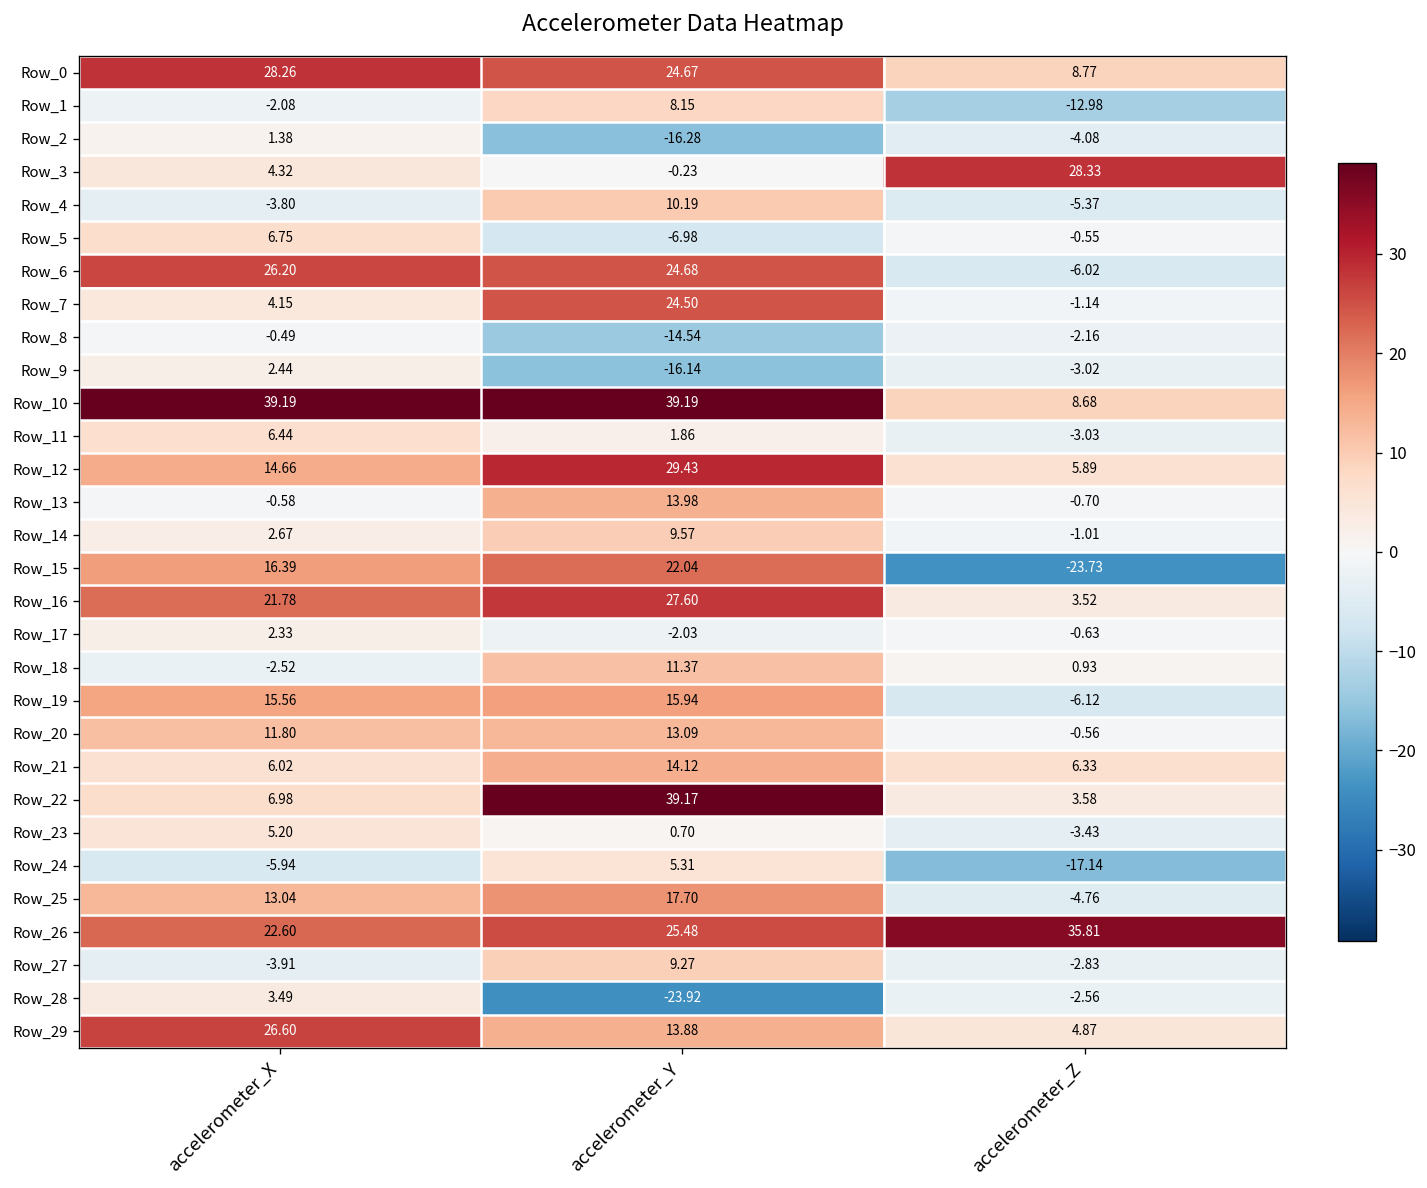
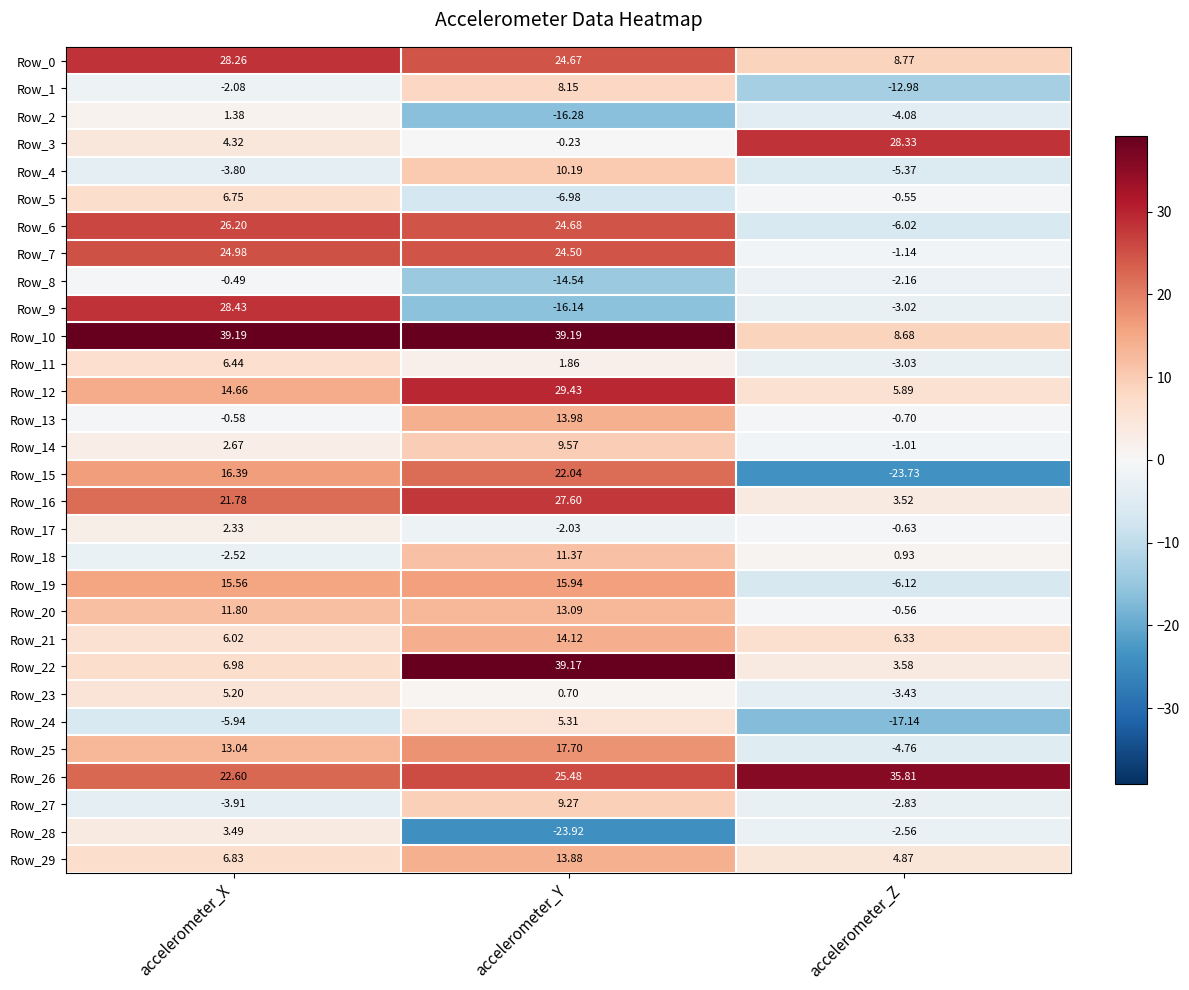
  {
    "Row_0": {
      "accelerometer_X": 28.26,
      "accelerometer_Y": 24.67,
      "accelerometer_Z": 8.77
    },
    "Row_1": {
      "accelerometer_X": -2.08,
      "accelerometer_Y": 8.15,
      "accelerometer_Z": -12.98
    },
    "Row_2": {
      "accelerometer_X": 1.38,
      "accelerometer_Y": -16.28,
      "accelerometer_Z": -4.08
    },
    "Row_3": {
      "accelerometer_X": 4.32,
      "accelerometer_Y": -0.23,
      "accelerometer_Z": 28.33
    },
    "Row_4": {
      "accelerometer_X": -3.80,
      "accelerometer_Y": 10.19,
      "accelerometer_Z": -5.37
    },
    "Row_5": {
      "accelerometer_X": 6.75,
      "accelerometer_Y": -6.98,
      "accelerometer_Z": -0.55
    },
    "Row_6": {
      "accelerometer_X": 26.20,
      "accelerometer_Y": 24.68,
      "accelerometer_Z": -6.02
    },
    "Row_7": {
-     "accelerometer_X": 4.15,
+     "accelerometer_X": 24.98,
      "accelerometer_Y": 24.50,
      "accelerometer_Z": -1.14
    },
    "Row_8": {
      "accelerometer_X": -0.49,
      "accelerometer_Y": -14.54,
      "accelerometer_Z": -2.16
    },
    "Row_9": {
-     "accelerometer_X": 2.44,
+     "accelerometer_X": 28.43,
      "accelerometer_Y": -16.14,
      "accelerometer_Z": -3.02
    },
    "Row_10": {
      "accelerometer_X": 39.19,
      "accelerometer_Y": 39.19,
      "accelerometer_Z": 8.68
    },
    "Row_11": {
      "accelerometer_X": 6.44,
      "accelerometer_Y": 1.86,
      "accelerometer_Z": -3.03
    },
    "Row_12": {
      "accelerometer_X": 14.66,
      "accelerometer_Y": 29.43,
      "accelerometer_Z": 5.89
    },
    "Row_13": {
      "accelerometer_X": -0.58,
      "accelerometer_Y": 13.98,
      "accelerometer_Z": -0.70
    },
    "Row_14": {
      "accelerometer_X": 2.67,
      "accelerometer_Y": 9.57,
      "accelerometer_Z": -1.01
    },
    "Row_15": {
      "accelerometer_X": 16.39,
      "accelerometer_Y": 22.04,
      "accelerometer_Z": -23.73
    },
    "Row_16": {
      "accelerometer_X": 21.78,
      "accelerometer_Y": 27.60,
      "accelerometer_Z": 3.52
    },
    "Row_17": {
      "accelerometer_X": 2.33,
      "accelerometer_Y": -2.03,
      "accelerometer_Z": -0.63
    },
    "Row_18": {
      "accelerometer_X": -2.52,
      "accelerometer_Y": 11.37,
      "accelerometer_Z": 0.93
    },
    "Row_19": {
      "accelerometer_X": 15.56,
      "accelerometer_Y": 15.94,
      "accelerometer_Z": -6.12
    },
    "Row_20": {
      "accelerometer_X": 11.80,
      "accelerometer_Y": 13.09,
      "accelerometer_Z": -0.56
    },
    "Row_21": {
      "accelerometer_X": 6.02,
      "accelerometer_Y": 14.12,
      "accelerometer_Z": 6.33
    },
    "Row_22": {
      "accelerometer_X": 6.98,
      "accelerometer_Y": 39.17,
      "accelerometer_Z": 3.58
    },
    "Row_23": {
      "accelerometer_X": 5.20,
      "accelerometer_Y": 0.70,
      "accelerometer_Z": -3.43
    },
    "Row_24": {
      "accelerometer_X": -5.94,
      "accelerometer_Y": 5.31,
      "accelerometer_Z": -17.14
    },
    "Row_25": {
      "accelerometer_X": 13.04,
      "accelerometer_Y": 17.70,
      "accelerometer_Z": -4.76
    },
    "Row_26": {
      "accelerometer_X": 22.60,
      "accelerometer_Y": 25.48,
      "accelerometer_Z": 35.81
    },
    "Row_27": {
      "accelerometer_X": -3.91,
      "accelerometer_Y": 9.27,
      "accelerometer_Z": -2.83
    },
    "Row_28": {
      "accelerometer_X": 3.49,
      "accelerometer_Y": -23.92,
      "accelerometer_Z": -2.56
    },
    "Row_29": {
-     "accelerometer_X": 26.60,
+     "accelerometer_X": 6.83,
      "accelerometer_Y": 13.88,
      "accelerometer_Z": 4.87
    }
  }
